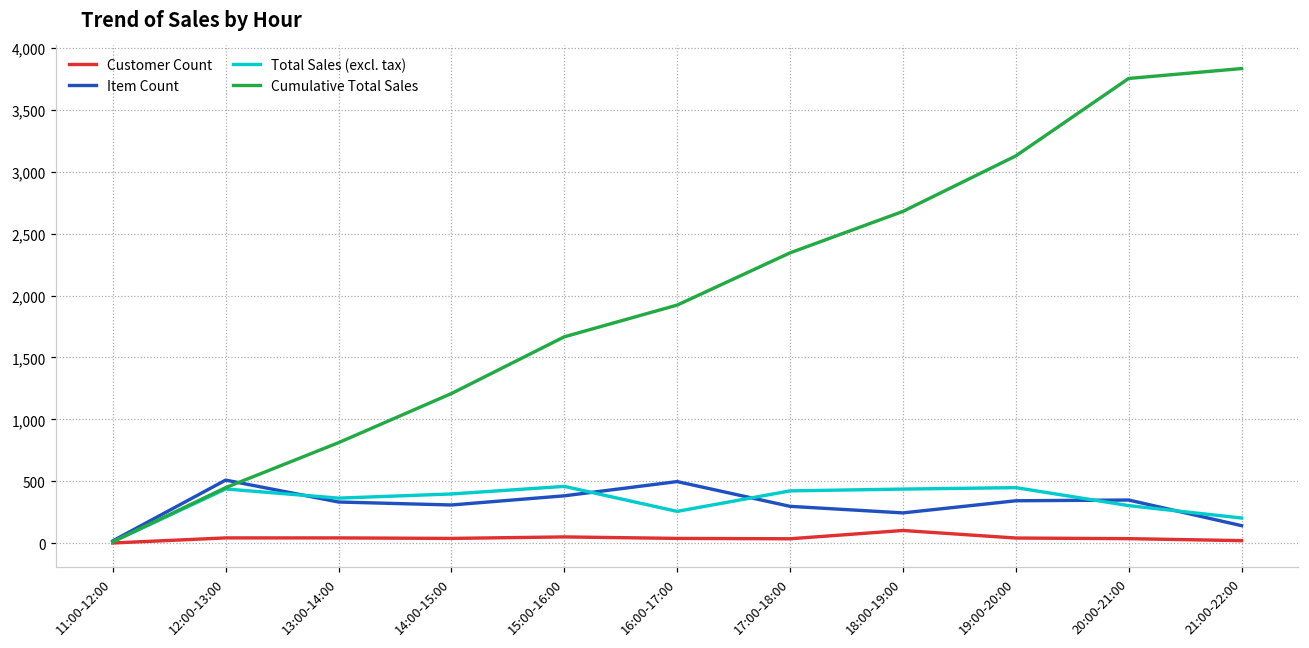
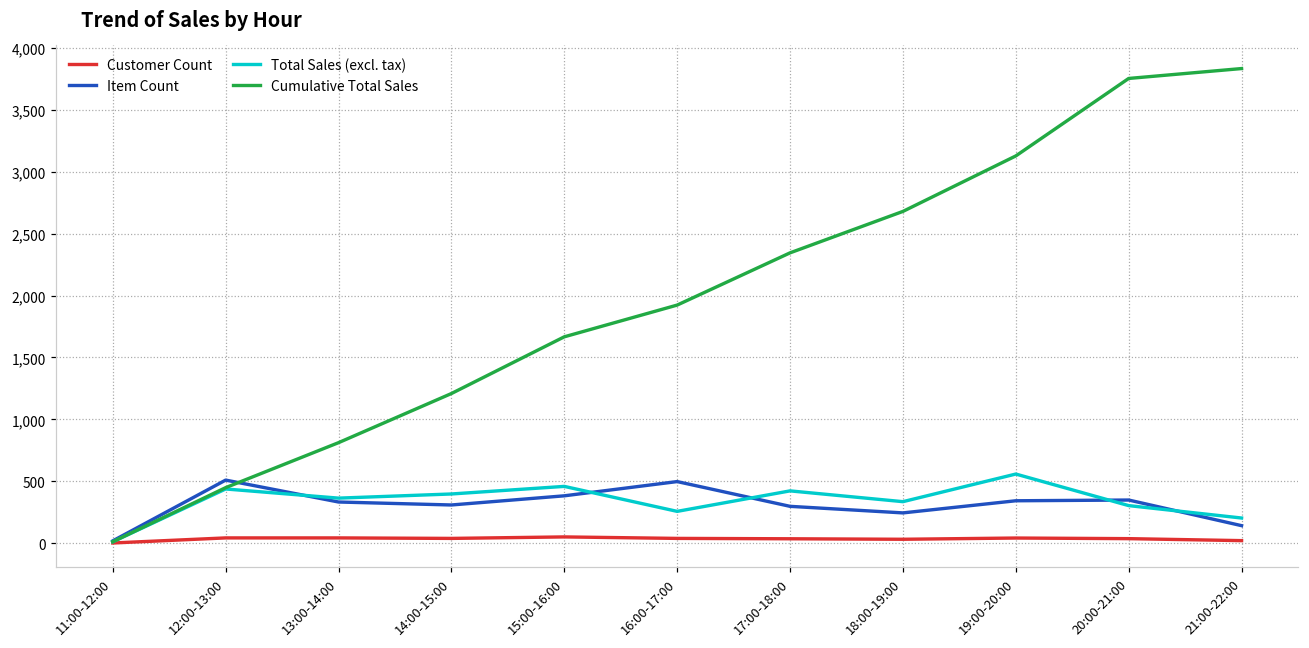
  {
    "Customer Count": {
      "12:00-13:00": "40",
      "13:00-14:00": "40",
      "14:00-15:00": "40",
      "15:00-16:00": "50",
      "16:00-17:00": "40",
      "17:00-18:00": "40",
-     "18:00-19:00": "100",
+     "18:00-19:00": "30",
      "19:00-20:00": "40",
      "20:00-21:00": "40",
      "21:00-22:00": "20"
    },
    "Item Count": {
      "12:00-13:00": "510",
      "13:00-14:00": "330",
      "14:00-15:00": "310",
      "15:00-16:00": "380",
      "16:00-17:00": "500",
      "17:00-18:00": "300",
      "18:00-19:00": "240",
      "19:00-20:00": "340",
      "20:00-21:00": "350",
      "21:00-22:00": "140"
    },
    "Total Sales (excl. tax)": {
      "13:00-14:00": "360",
      "14:00-15:00": "400",
      "15:00-16:00": "460",
      "16:00-17:00": "260",
      "17:00-18:00": "420",
-     "18:00-19:00": "440",
-     "19:00-20:00": "450",
+     "18:00-19:00": "330",
+     "19:00-20:00": "560",
      "20:00-21:00": "300",
      "21:00-22:00": "200"
    },
    "Cumulative Total Sales": {
      "13:00-14:00": "810",
      "14:00-15:00": "1,210",
      "15:00-16:00": "1,670",
      "16:00-17:00": "1,920",
      "17:00-18:00": "2,340",
      "18:00-19:00": "2,680",
      "19:00-20:00": "3,130",
      "20:00-21:00": "3,750",
      "21:00-22:00": "3,830"
    }
  }
